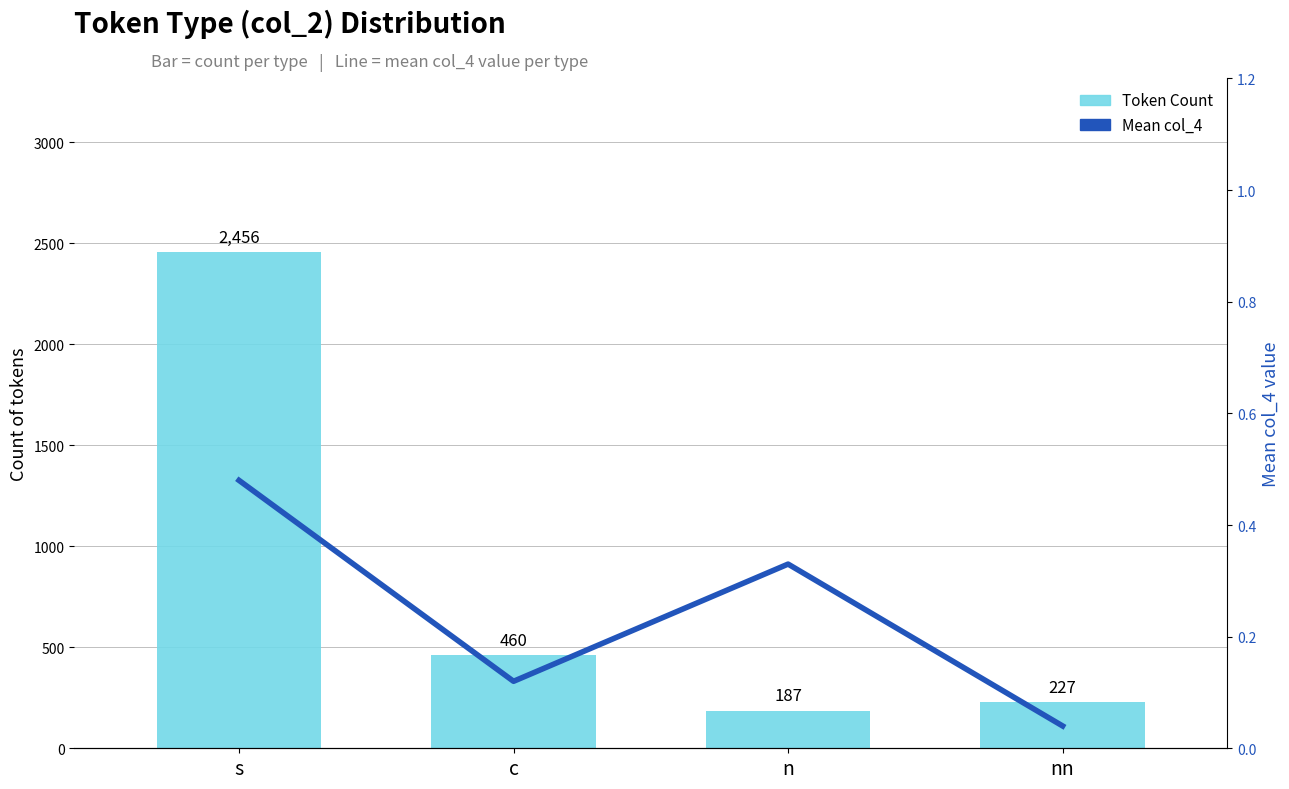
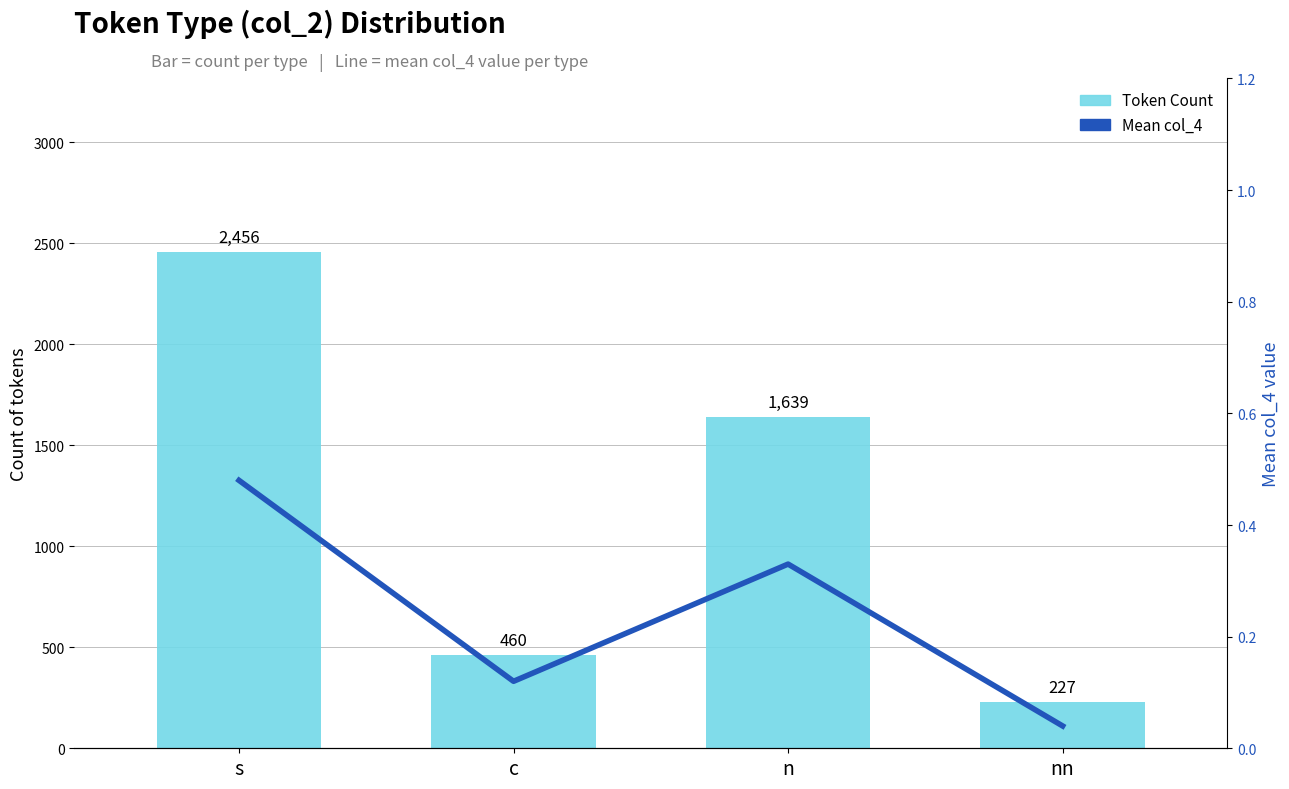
  {
    "Token Count": {
      "s": "2,456",
      "c": "460",
-     "n": "187",
+     "n": "1,639",
      "nn": "227"
    }
  }
